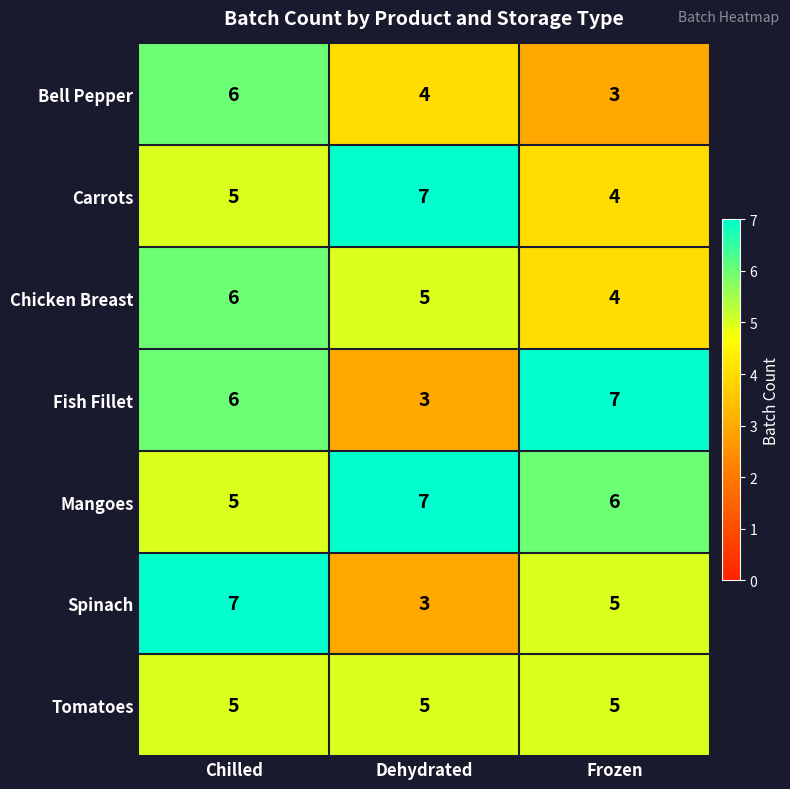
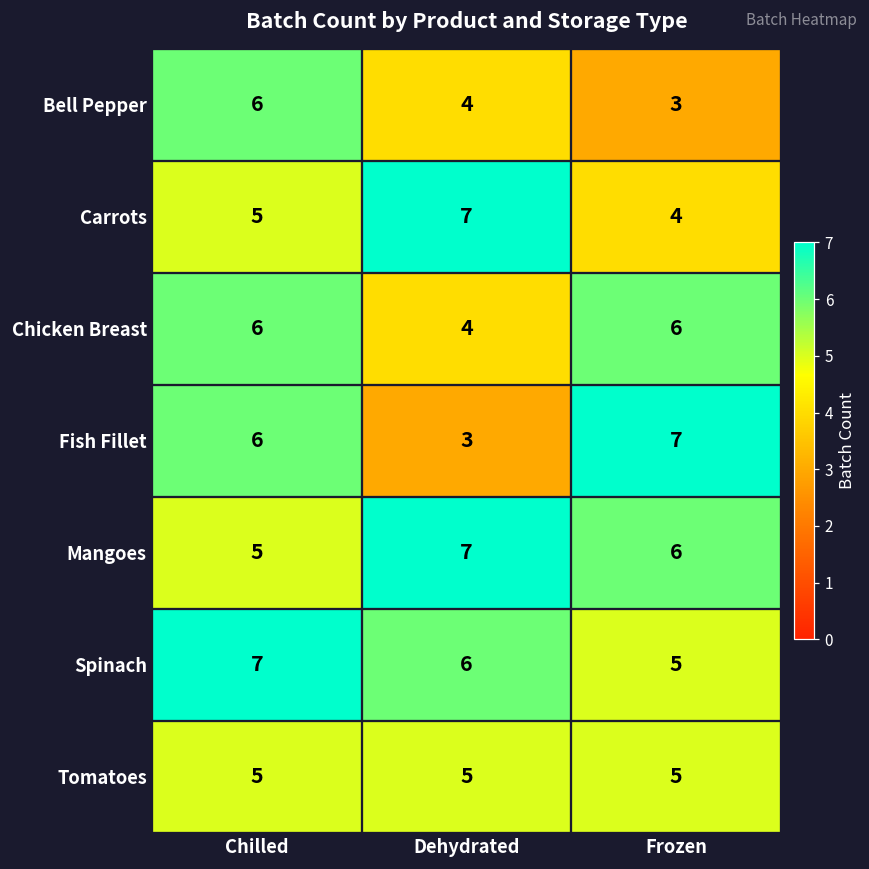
  {
    "Bell Pepper": {
      "Chilled": 6,
      "Dehydrated": 4,
      "Frozen": 3
    },
    "Carrots": {
      "Chilled": 5,
      "Dehydrated": 7,
      "Frozen": 4
    },
    "Chicken Breast": {
      "Chilled": 6,
-     "Dehydrated": 5,
-     "Frozen": 4
+     "Dehydrated": 4,
+     "Frozen": 6
    },
    "Fish Fillet": {
      "Chilled": 6,
      "Dehydrated": 3,
      "Frozen": 7
    },
    "Mangoes": {
      "Chilled": 5,
      "Dehydrated": 7,
      "Frozen": 6
    },
    "Spinach": {
      "Chilled": 7,
-     "Dehydrated": 3,
+     "Dehydrated": 6,
      "Frozen": 5
    },
    "Tomatoes": {
      "Chilled": 5,
      "Dehydrated": 5,
      "Frozen": 5
    }
  }
